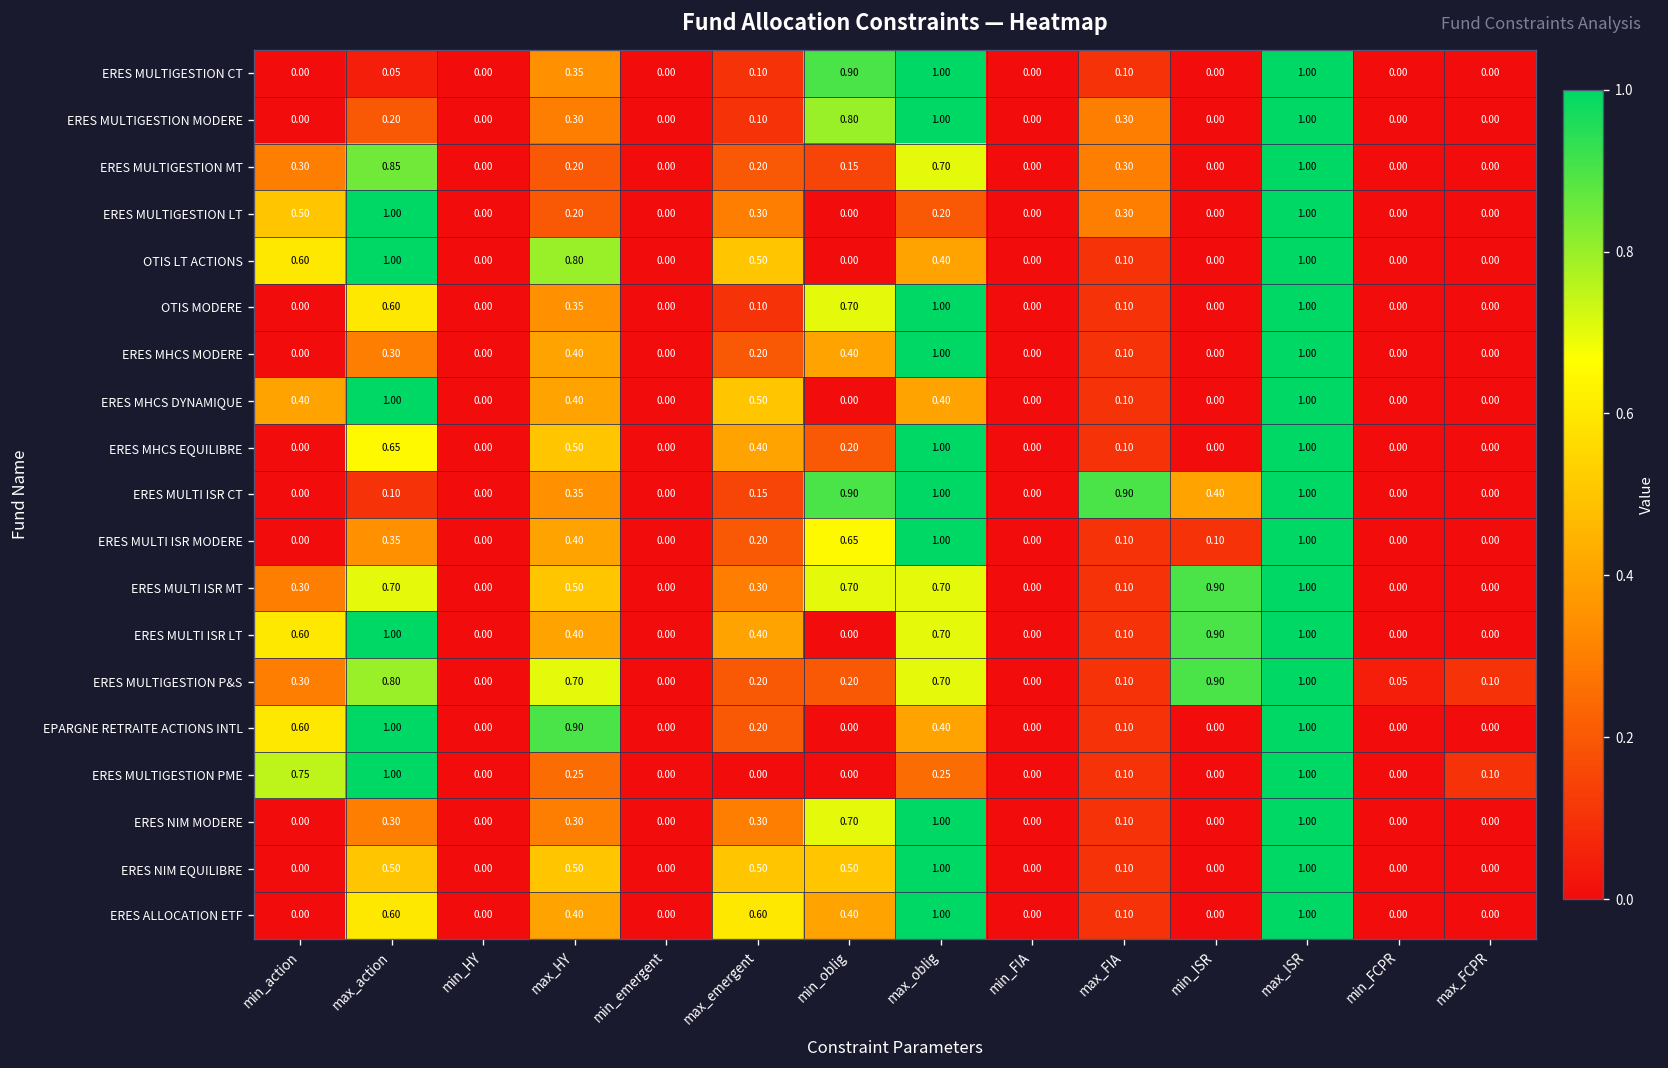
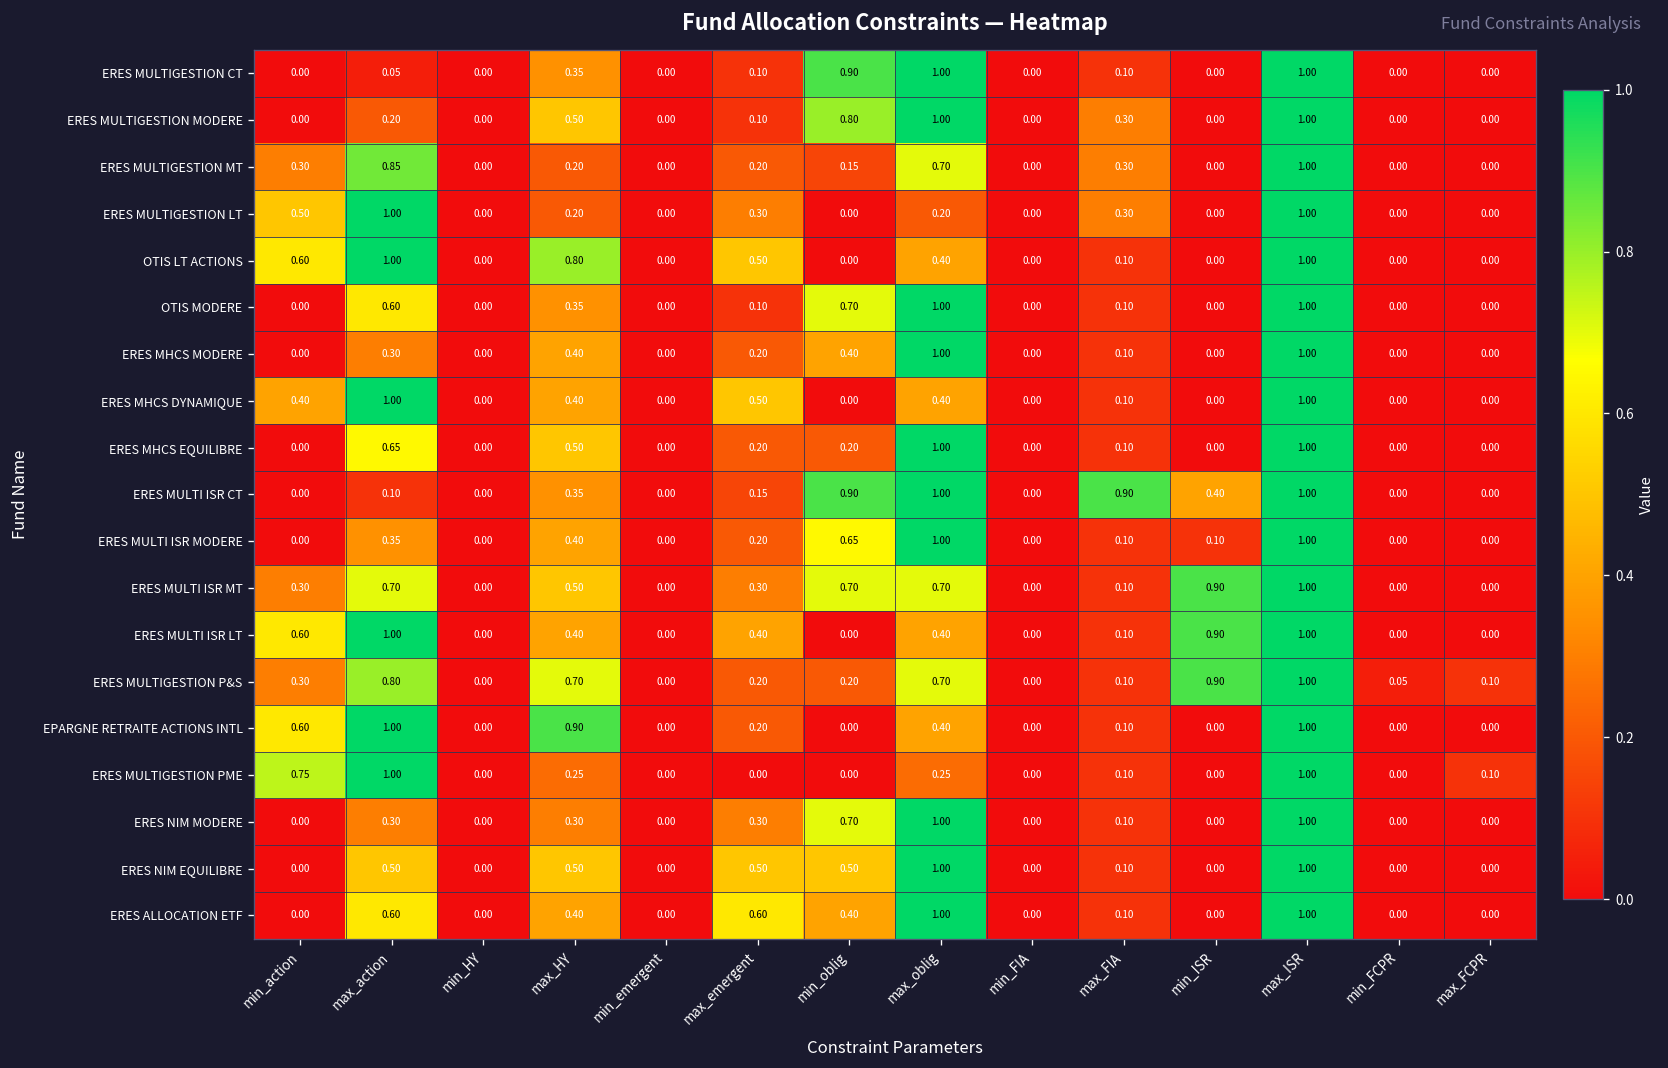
  {
    "ERES MULTIGESTION MODERE": {
      "min_action": 0.00,
      "max_action": 0.20,
      "min_HY": 0.00,
-     "max_HY": 0.30,
+     "max_HY": 0.50,
      "min_emergent": 0.00,
      "max_emergent": 0.10,
      "min_oblig": 0.80,
      "max_oblig": 1.00,
      "min_FIA": 0.00,
      "max_FIA": 0.30,
      "min_ISR": 0.00,
      "max_ISR": 1.00,
      "min_FCPR": 0.00,
      "max_FCPR": 0.00
    },
    "ERES MHCS EQUILIBRE": {
      "min_action": 0.00,
      "max_action": 0.65,
      "min_HY": 0.00,
      "max_HY": 0.50,
      "min_emergent": 0.00,
-     "max_emergent": 0.40,
+     "max_emergent": 0.20,
      "min_oblig": 0.20,
      "max_oblig": 1.00,
      "min_FIA": 0.00,
      "max_FIA": 0.10,
      "min_ISR": 0.00,
      "max_ISR": 1.00,
      "min_FCPR": 0.00,
      "max_FCPR": 0.00
    },
    "ERES MULTI ISR LT": {
      "min_action": 0.60,
      "max_action": 1.00,
      "min_HY": 0.00,
      "max_HY": 0.40,
      "min_emergent": 0.00,
      "max_emergent": 0.40,
      "min_oblig": 0.00,
-     "max_oblig": 0.70,
+     "max_oblig": 0.40,
      "min_FIA": 0.00,
      "max_FIA": 0.10,
      "min_ISR": 0.90,
      "max_ISR": 1.00,
      "min_FCPR": 0.00,
      "max_FCPR": 0.00
    }
  }
